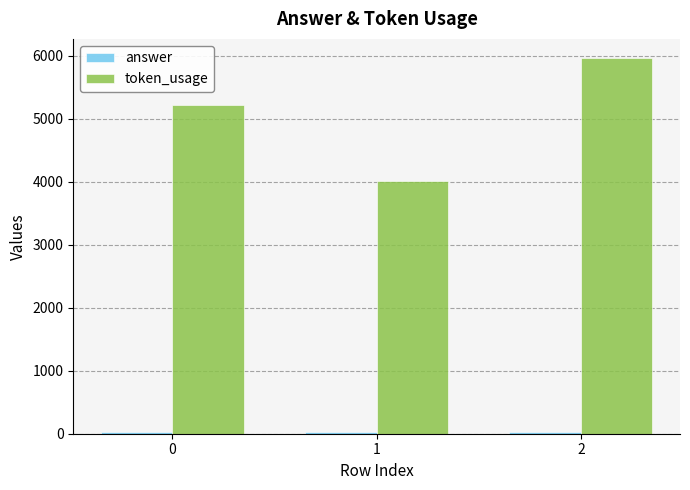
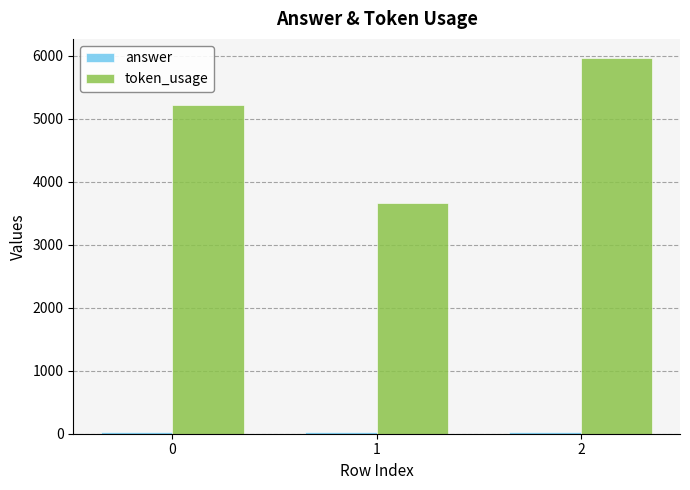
  {
    "token_usage": {
      "0": 5200,
-     "1": 4000,
+     "1": 3700,
      "2": 6000
    }
  }
